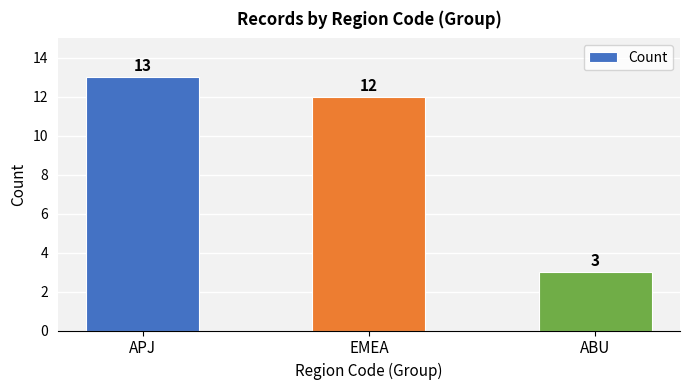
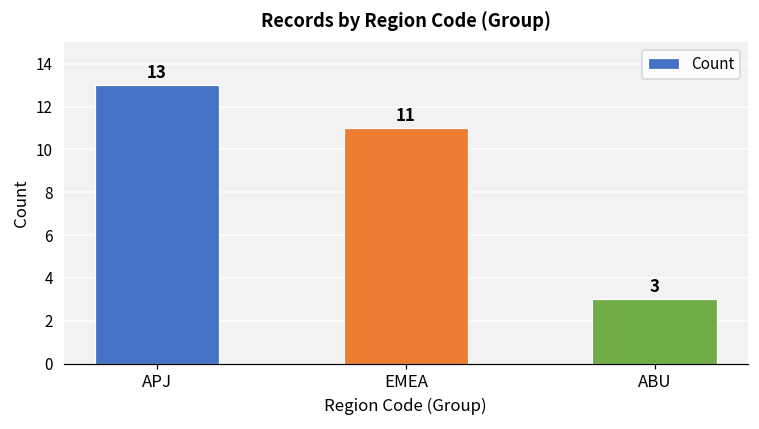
  {
    "APJ": 13,
-   "EMEA": 12,
+   "EMEA": 11,
    "ABU": 3
  }
